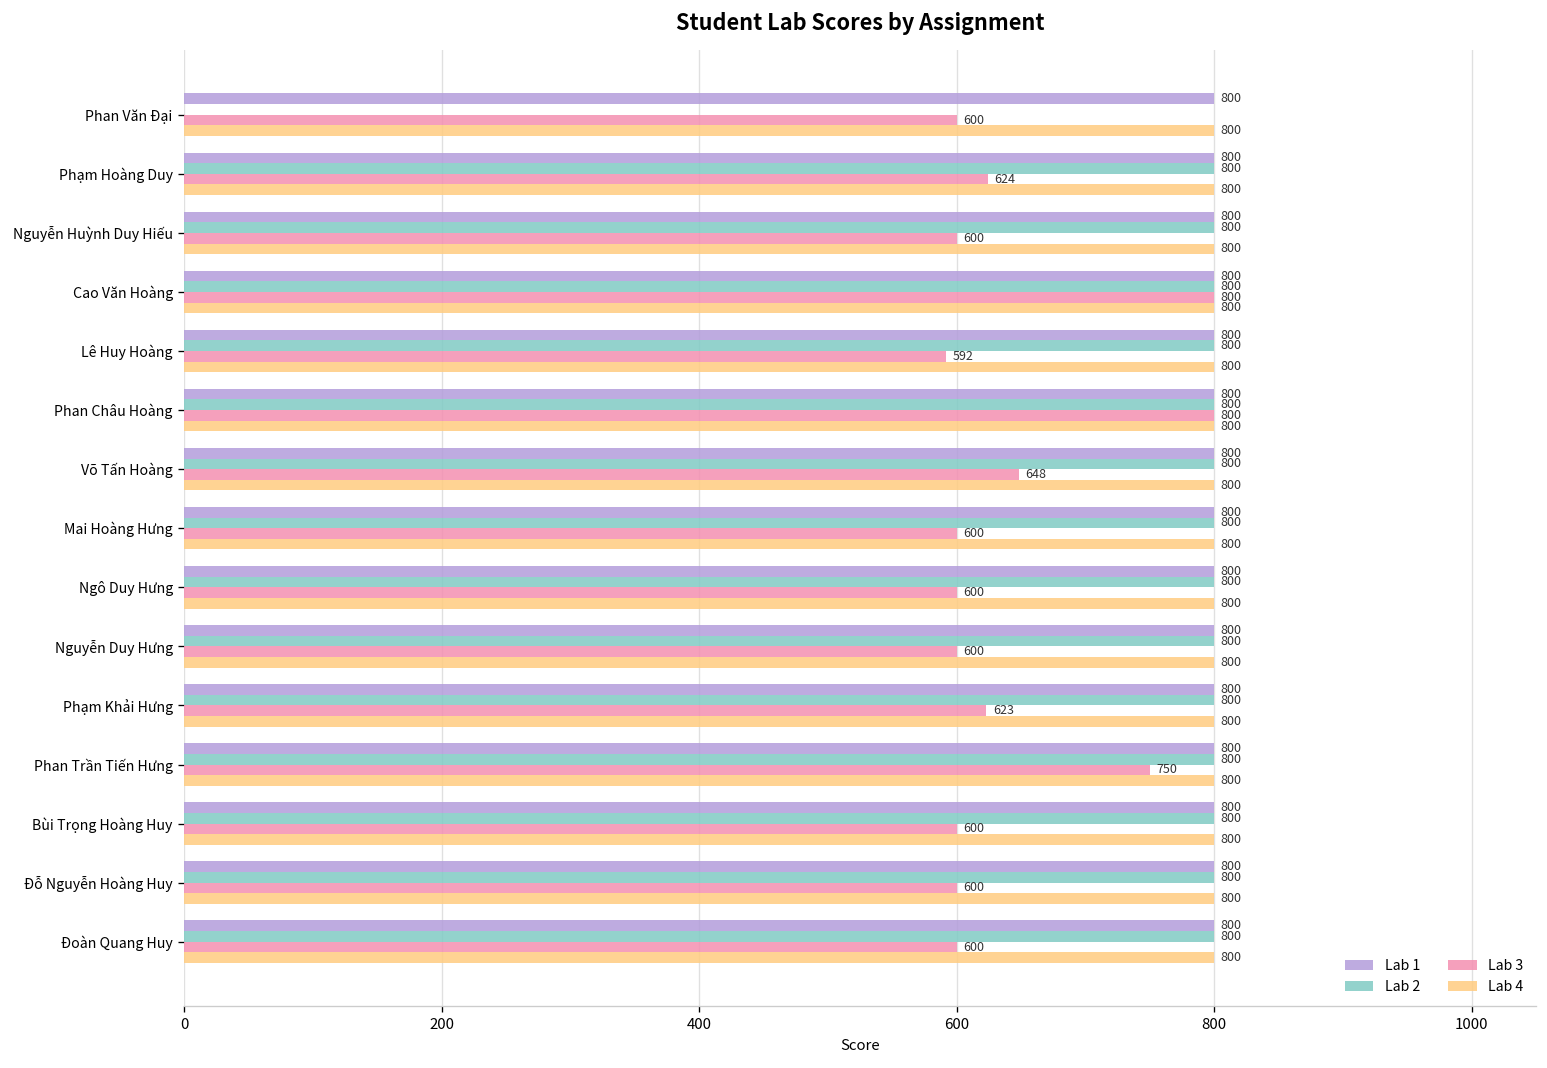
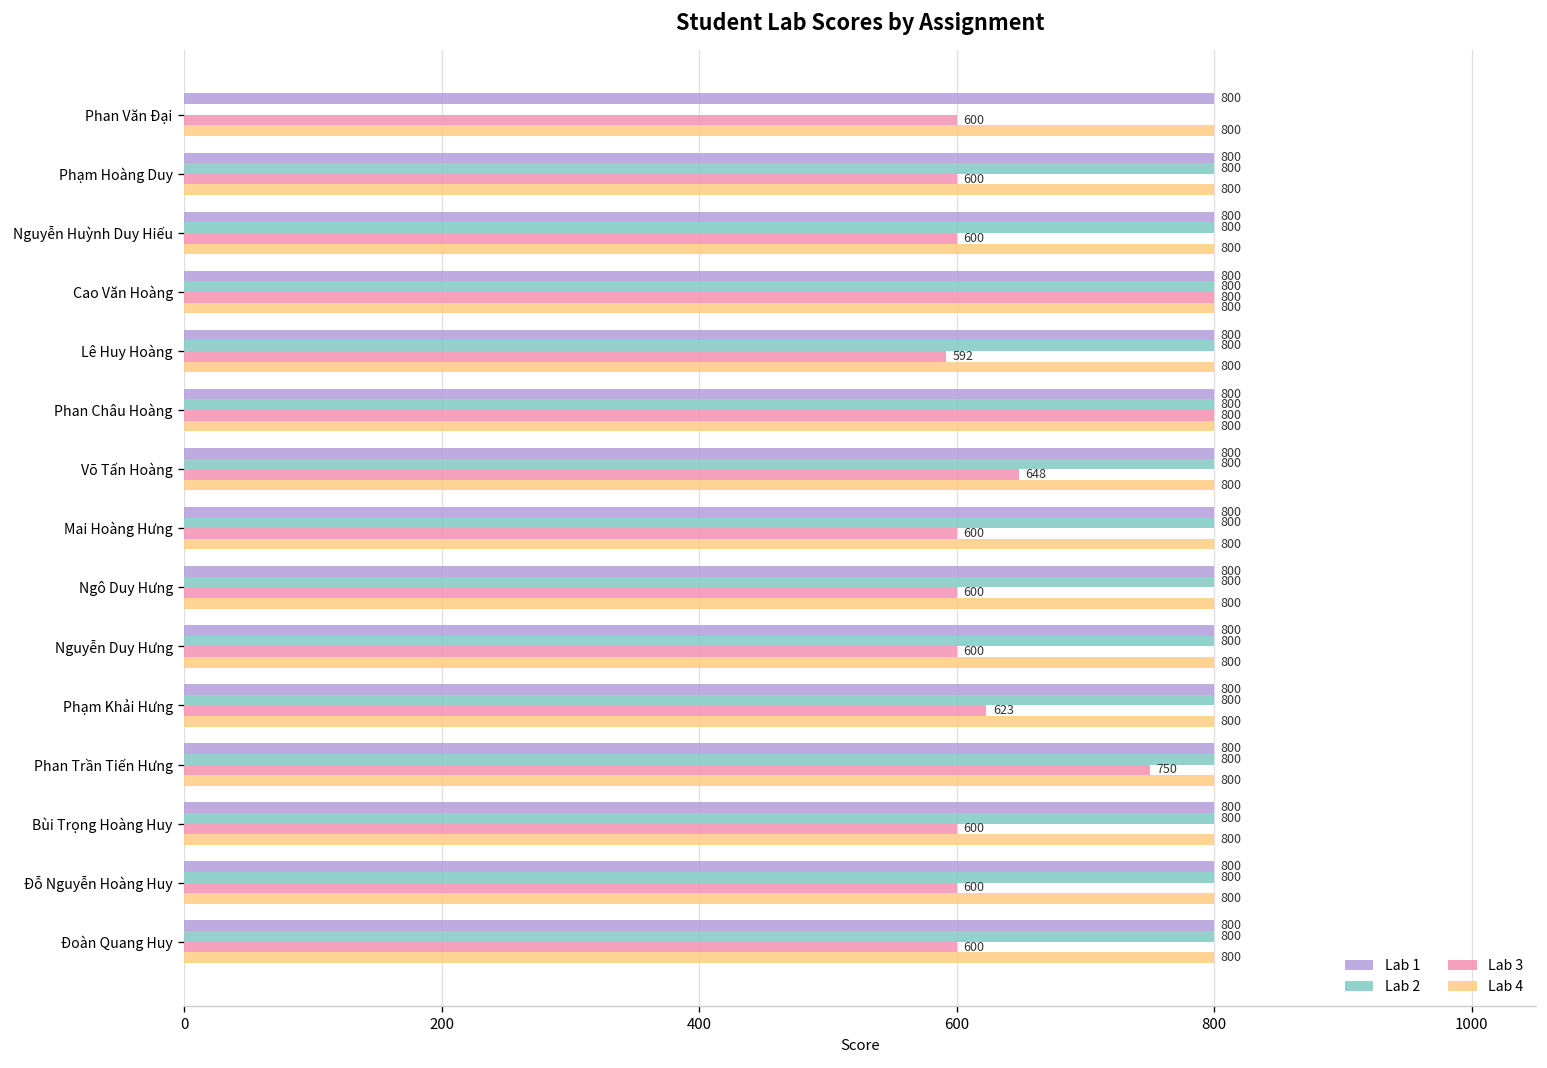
  {
    "Lab 1": {
      "Phan Văn Đại": 800,
      "Phạm Hoàng Duy": 800,
      "Nguyễn Huỳnh Duy Hiếu": 800,
      "Cao Văn Hoàng": 800,
      "Lê Huy Hoàng": 800,
      "Phan Châu Hoàng": 800,
      "Võ Tấn Hoàng": 800,
      "Mai Hoàng Hưng": 800,
      "Ngô Duy Hưng": 800,
      "Nguyễn Duy Hưng": 800,
      "Phạm Khải Hưng": 800,
      "Phan Trần Tiến Hưng": 800,
      "Bùi Trọng Hoàng Huy": 800,
      "Đỗ Nguyễn Hoàng Huy": 800,
      "Đoàn Quang Huy": 800
    },
    "Lab 2": {
      "Phạm Hoàng Duy": 800,
      "Nguyễn Huỳnh Duy Hiếu": 800,
      "Cao Văn Hoàng": 800,
      "Lê Huy Hoàng": 800,
      "Phan Châu Hoàng": 800,
      "Võ Tấn Hoàng": 800,
      "Mai Hoàng Hưng": 800,
      "Ngô Duy Hưng": 800,
      "Nguyễn Duy Hưng": 800,
      "Phạm Khải Hưng": 800,
      "Phan Trần Tiến Hưng": 800,
      "Bùi Trọng Hoàng Huy": 800,
      "Đỗ Nguyễn Hoàng Huy": 800,
      "Đoàn Quang Huy": 800
    },
    "Lab 3": {
      "Phan Văn Đại": 600,
-     "Phạm Hoàng Duy": 624,
+     "Phạm Hoàng Duy": 600,
      "Nguyễn Huỳnh Duy Hiếu": 600,
      "Cao Văn Hoàng": 800,
      "Lê Huy Hoàng": 592,
      "Phan Châu Hoàng": 800,
      "Võ Tấn Hoàng": 648,
      "Mai Hoàng Hưng": 600,
      "Ngô Duy Hưng": 600,
      "Nguyễn Duy Hưng": 600,
      "Phạm Khải Hưng": 623,
      "Phan Trần Tiến Hưng": 750,
      "Bùi Trọng Hoàng Huy": 600,
      "Đỗ Nguyễn Hoàng Huy": 600,
      "Đoàn Quang Huy": 600
    },
    "Lab 4": {
      "Phan Văn Đại": 800,
      "Phạm Hoàng Duy": 800,
      "Nguyễn Huỳnh Duy Hiếu": 800,
      "Cao Văn Hoàng": 800,
      "Lê Huy Hoàng": 800,
      "Phan Châu Hoàng": 800,
      "Võ Tấn Hoàng": 800,
      "Mai Hoàng Hưng": 800,
      "Ngô Duy Hưng": 800,
      "Nguyễn Duy Hưng": 800,
      "Phạm Khải Hưng": 800,
      "Phan Trần Tiến Hưng": 800,
      "Bùi Trọng Hoàng Huy": 800,
      "Đỗ Nguyễn Hoàng Huy": 800,
      "Đoàn Quang Huy": 800
    }
  }
